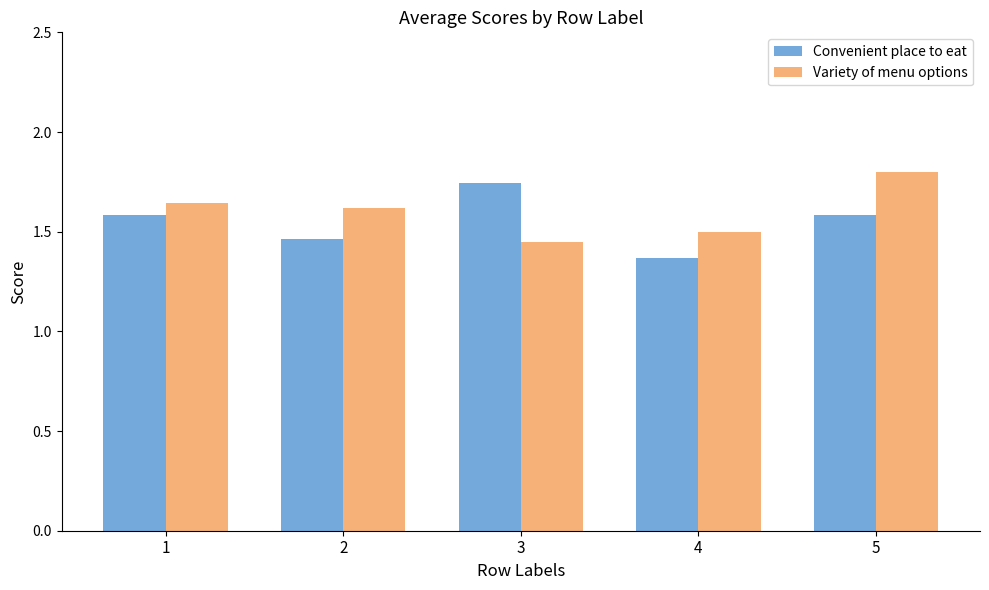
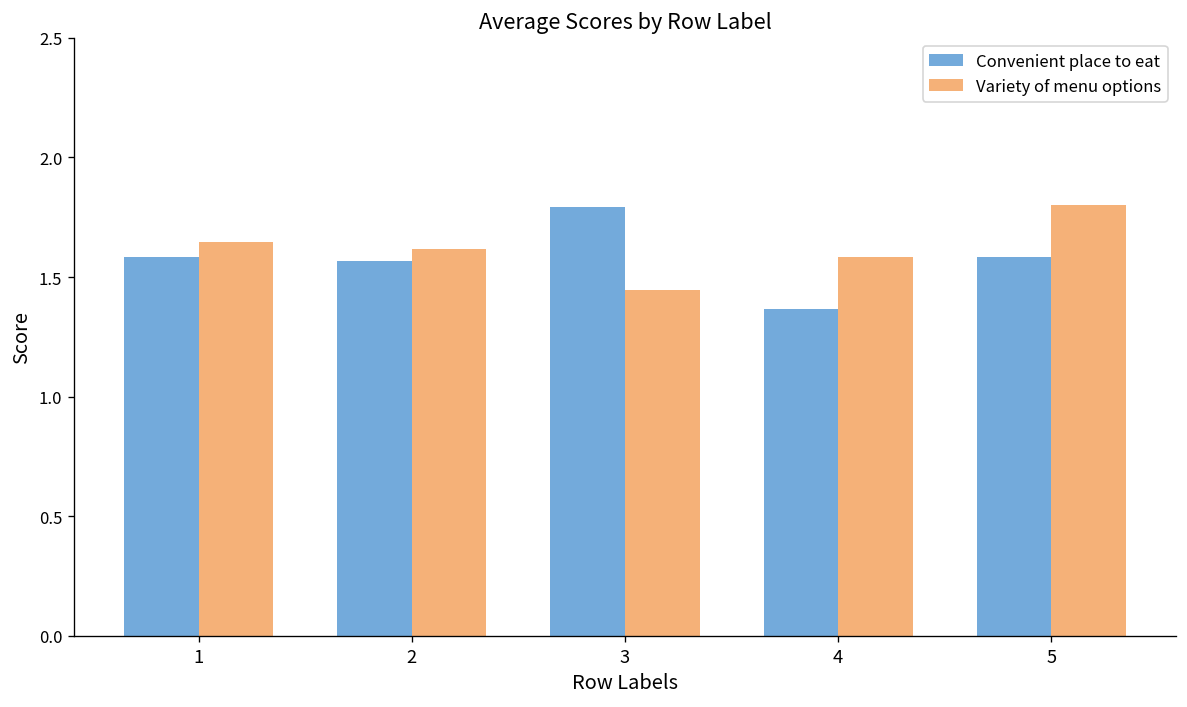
  {
    "Convenient place to eat": {
      "1": 1.58,
-     "2": 1.46,
-     "3": 1.74,
+     "2": 1.57,
+     "3": 1.79,
      "4": 1.37,
      "5": 1.58
    },
    "Variety of menu options": {
      "1": 1.65,
      "2": 1.62,
      "3": 1.45,
-     "4": 1.50,
+     "4": 1.59,
      "5": 1.80
    }
  }
